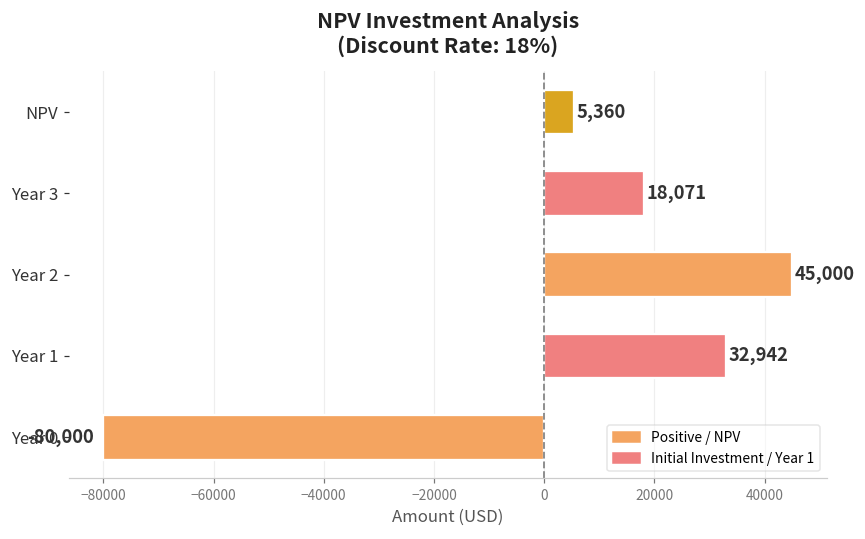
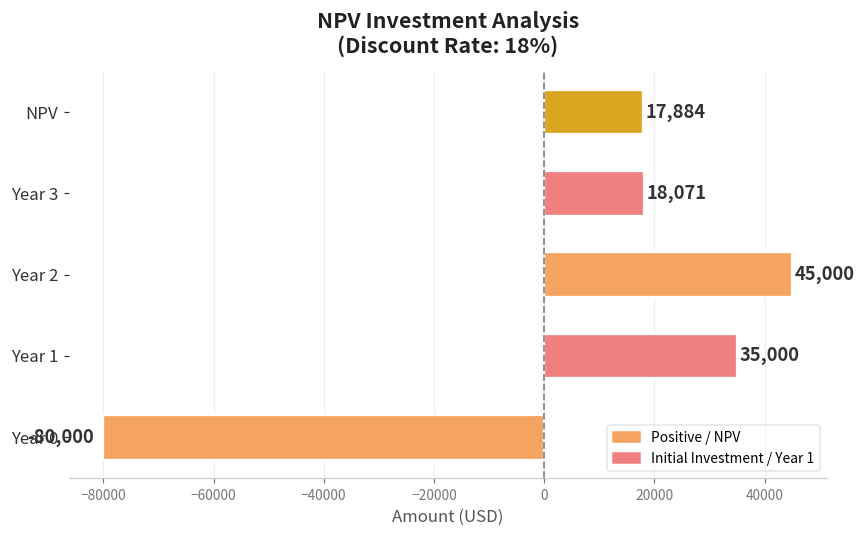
  {
-   "NPV": "5,360",
+   "NPV": "17,884",
    "Year 3": "18,071",
    "Year 2": "45,000",
-   "Year 1": "32,942",
+   "Year 1": "35,000",
    "Year 0": "-80,000"
  }
